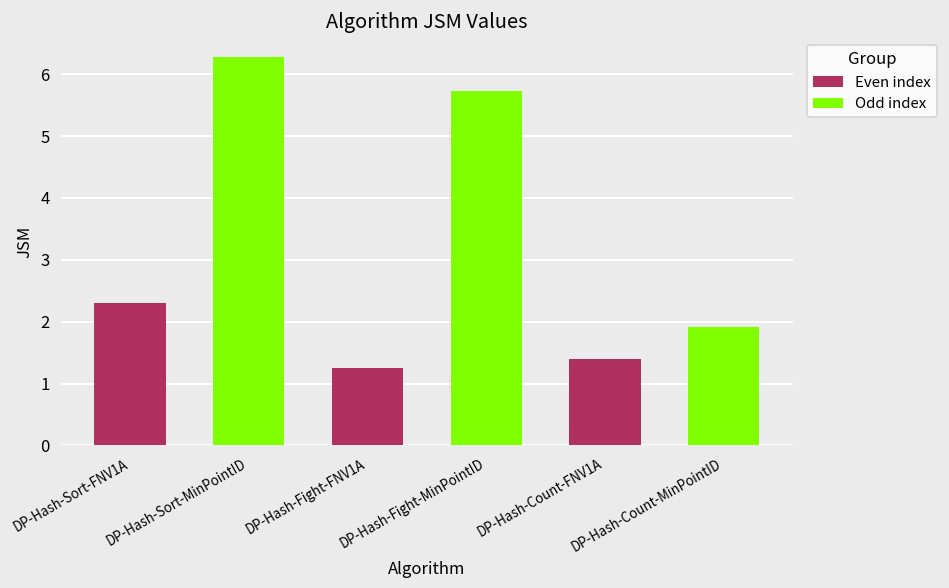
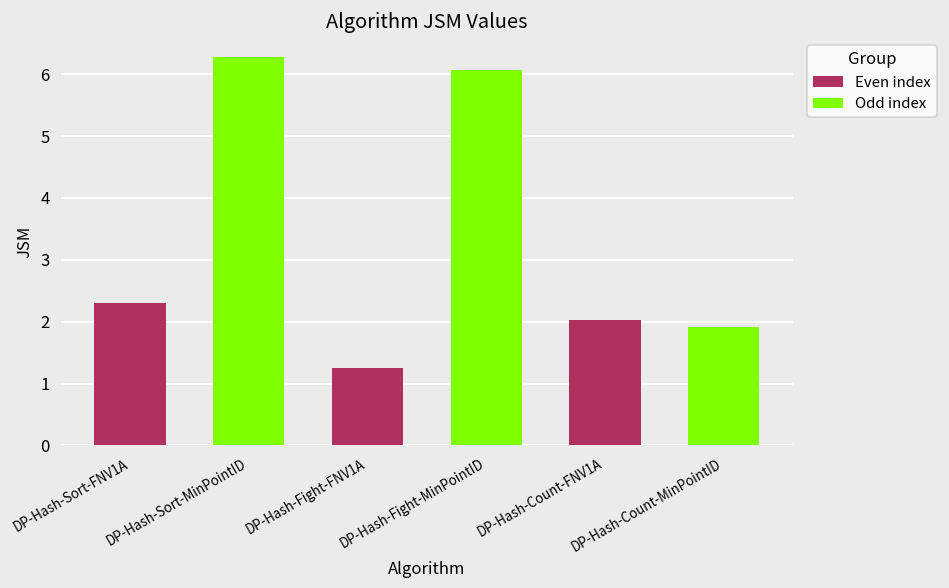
  {
    "DP-Hash-Sort-FNV1A": 2.3,
    "DP-Hash-Sort-MinPointID": 6.3,
    "DP-Hash-Fight-FNV1A": 1.3,
-   "DP-Hash-Fight-MinPointID": 5.7,
-   "DP-Hash-Count-FNV1A": 1.4,
+   "DP-Hash-Fight-MinPointID": 6.1,
+   "DP-Hash-Count-FNV1A": 2.0,
    "DP-Hash-Count-MinPointID": 1.9
  }
